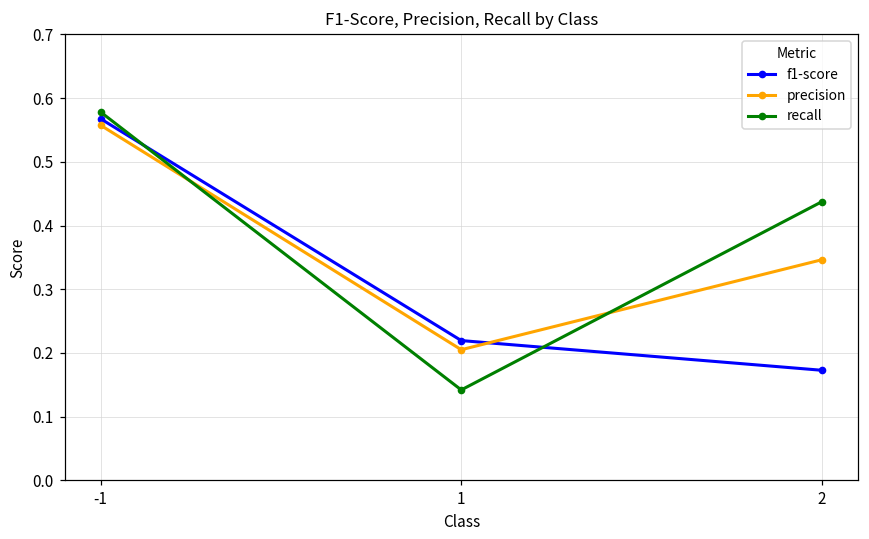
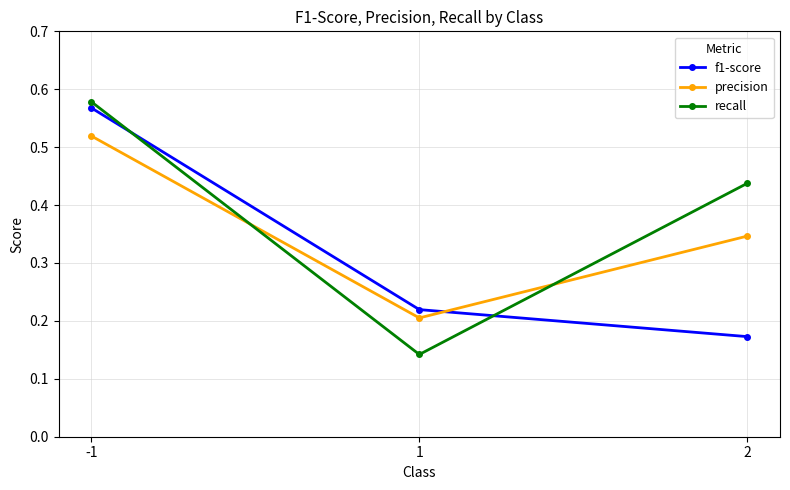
  {
    "f1-score": {
      "-1": 0.57,
      "1": 0.22,
      "2": 0.17
    },
    "precision": {
-     "-1": 0.56,
+     "-1": 0.52,
      "1": 0.21,
      "2": 0.35
    },
    "recall": {
      "-1": 0.58,
      "1": 0.14,
      "2": 0.44
    }
  }
